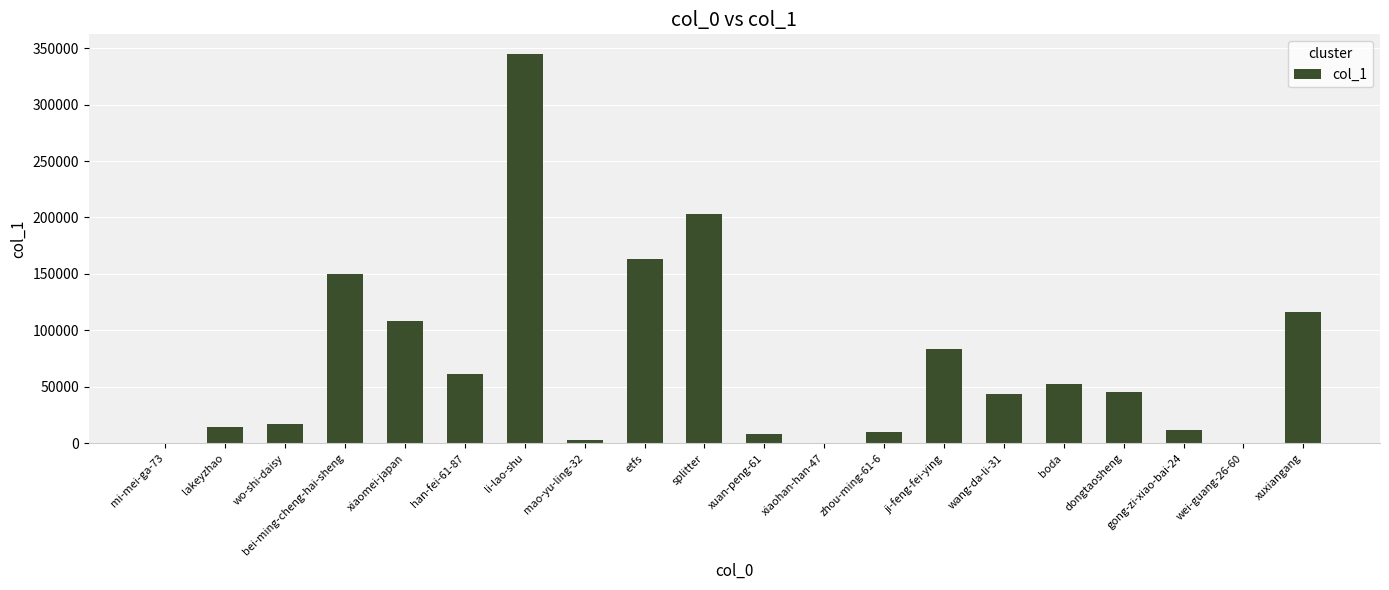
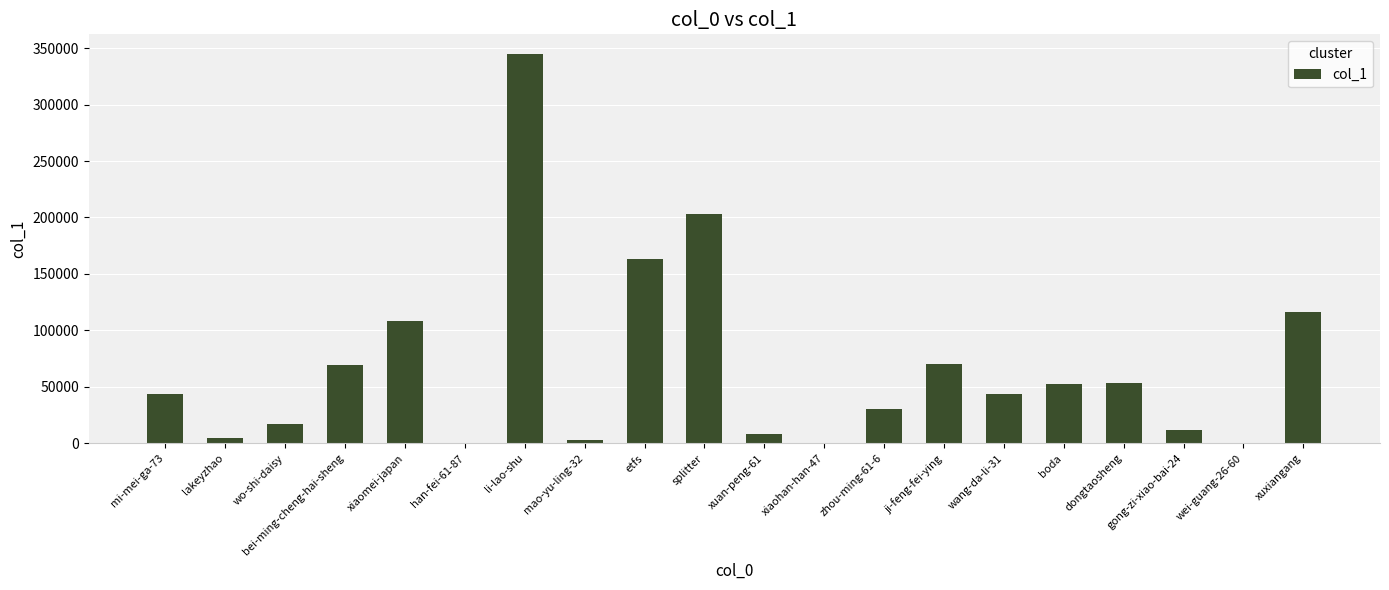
  {
-   "mi-mei-ga-73": 0,
-   "lakeyzhao": 15000,
+   "mi-mei-ga-73": 43000,
+   "lakeyzhao": 5000,
    "wo-shi-daisy": 17000,
-   "bei-ming-cheng-hai-sheng": 150000,
+   "bei-ming-cheng-hai-sheng": 70000,
    "xiaomei-japan": 108000,
-   "han-fei-61-87": 61000,
+   "han-fei-61-87": 0,
    "li-lao-shu": 345000,
    "mao-yu-ling-32": 3000,
    "etfs": 163000,
    "splitter": 203000,
    "xuan-peng-61": 8000,
-   "zhou-ming-61-6": 10000,
-   "ji-feng-fei-ying": 83000,
+   "zhou-ming-61-6": 30000,
+   "ji-feng-fei-ying": 71000,
    "wang-da-li-31": 44000,
    "boda": 53000,
-   "dongtaosheng": 45000,
+   "dongtaosheng": 53000,
    "gong-zi-xiao-bai-24": 12000,
    "xuxiangang": 117000
  }
